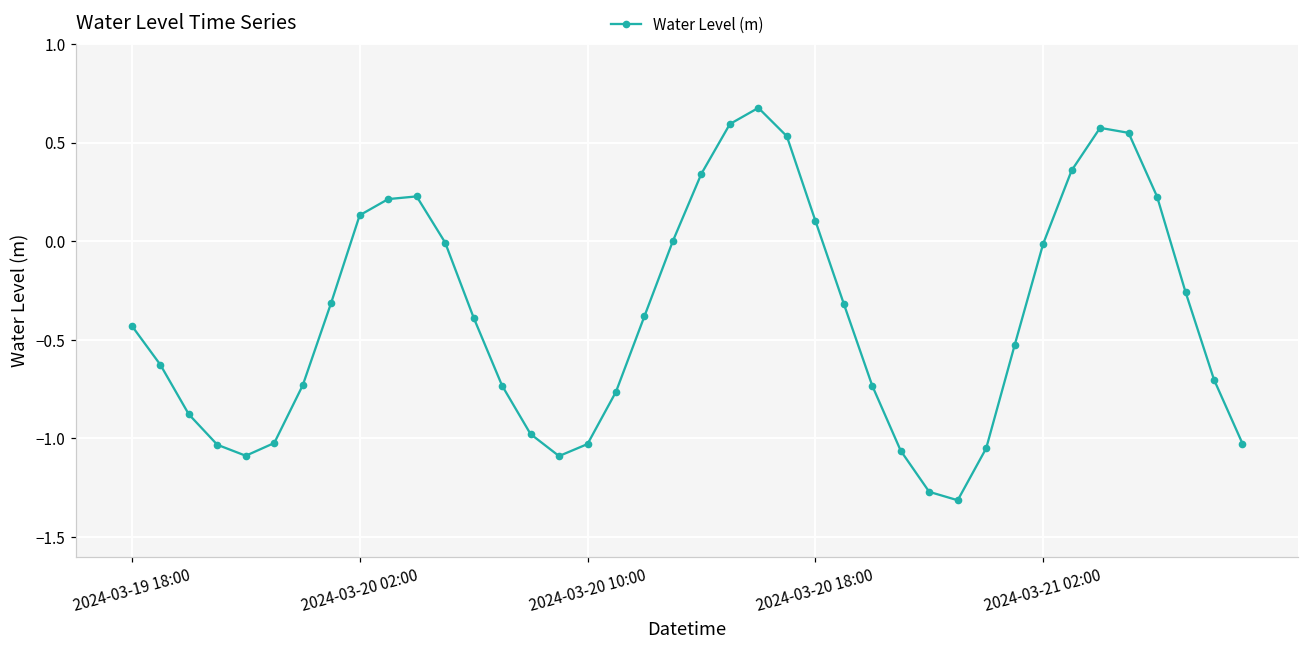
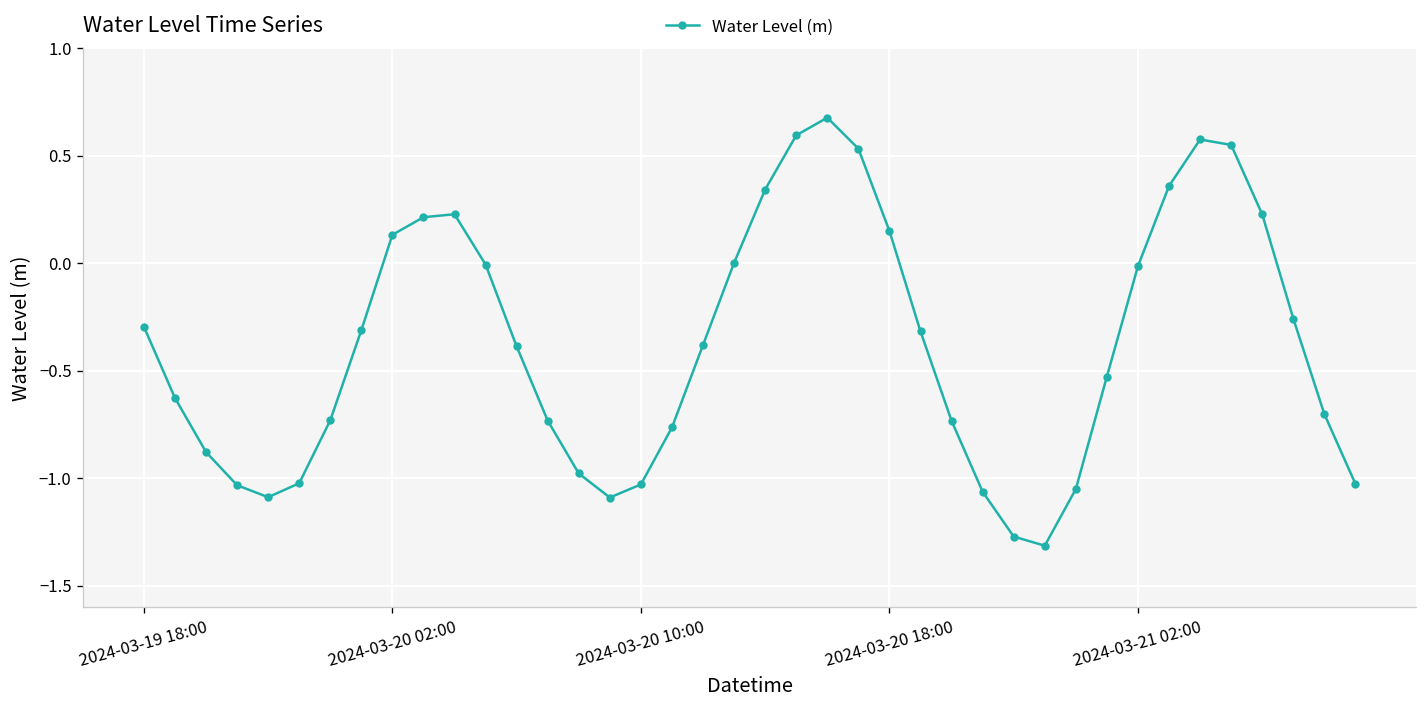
  {
-   "2024-03-19 18:00": -0.43,
+   "2024-03-19 18:00": -0.30,
    "2024-03-20 02:00": 0.13,
    "2024-03-20 10:00": -1.03,
-   "2024-03-20 18:00": 0.10,
+   "2024-03-20 18:00": 0.15,
    "2024-03-21 02:00": -0.01
  }
